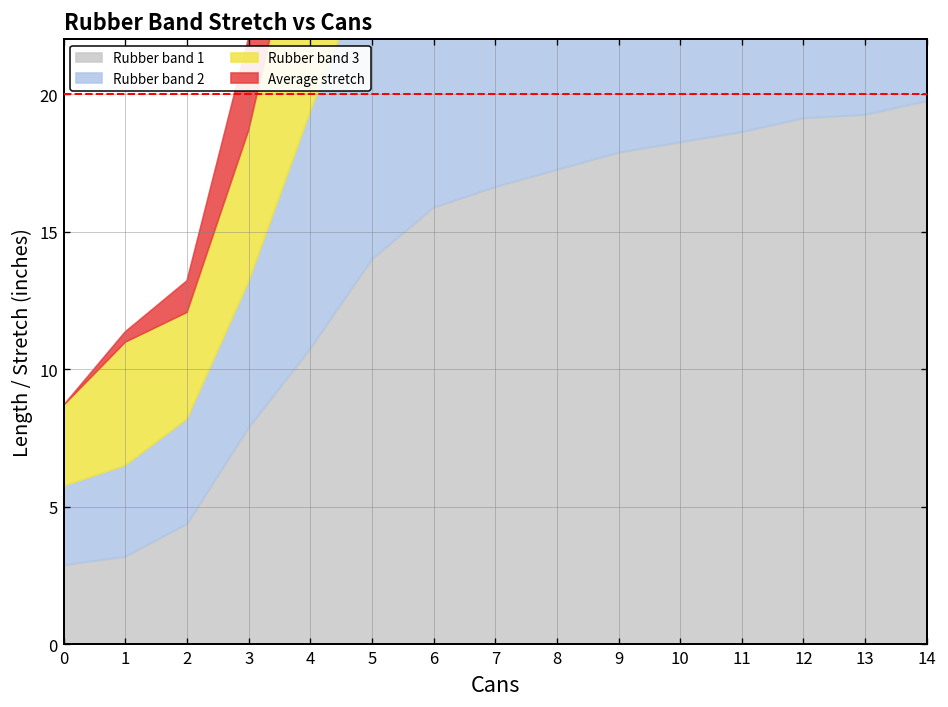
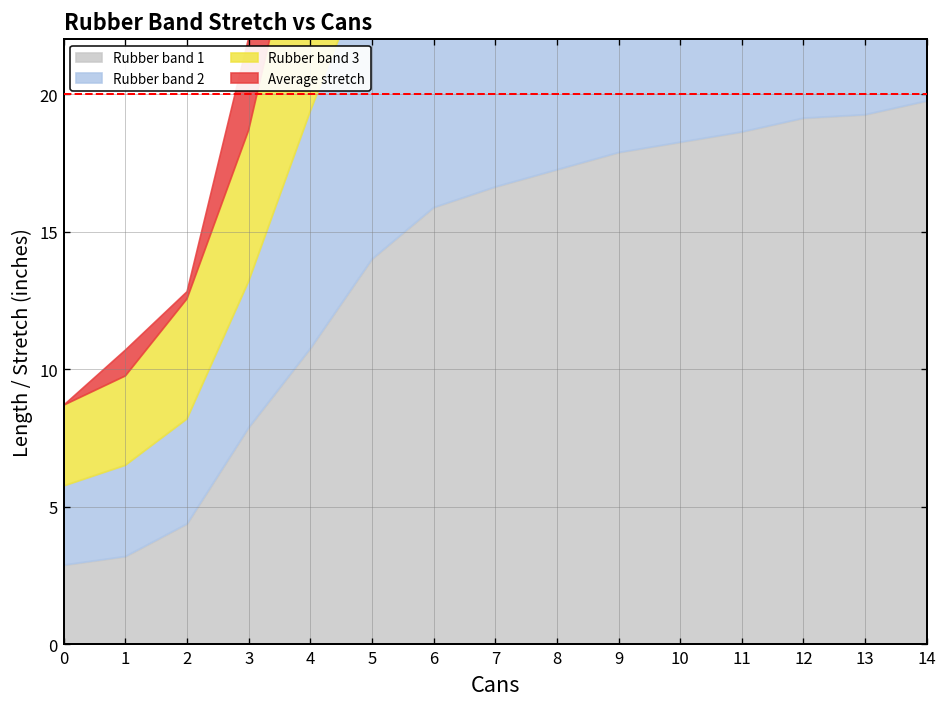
  {
    "Rubber band 3": {
-     "1": 4.5,
-     "2": 3.9,
+     "1": 3.3,
+     "2": 4.4,
      "3": 5.5
    },
    "Average stretch": {
-     "1": 0.4,
-     "2": 1.1,
+     "1": 0.9,
+     "2": 0.3,
      "3": 3.4
    }
  }
